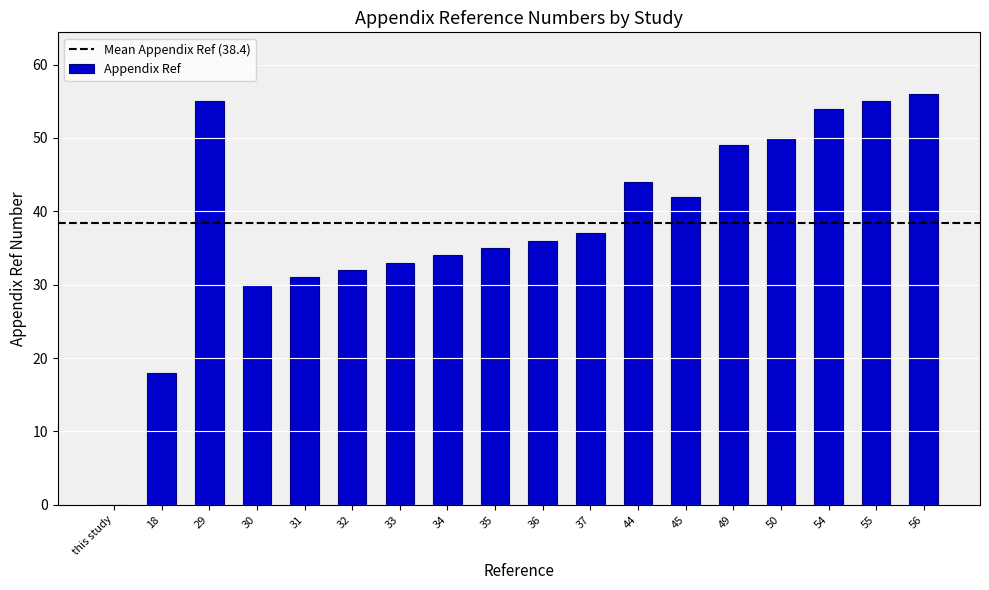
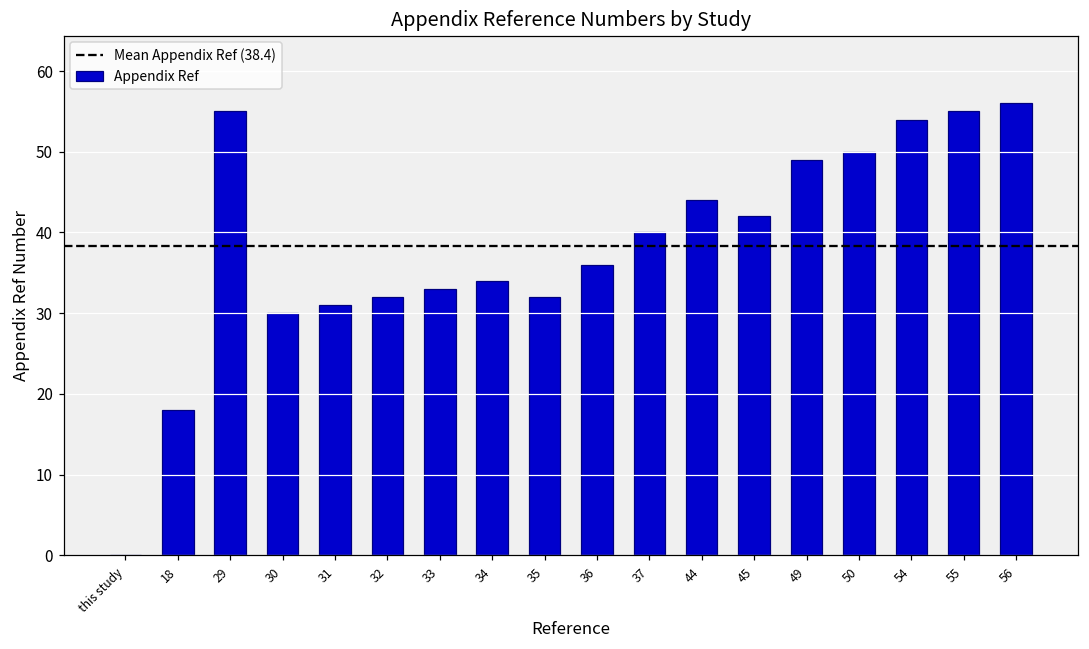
  {
    "this study": 0,
    "18": 18,
    "29": 55,
    "30": 30,
    "31": 31,
    "32": 32,
    "33": 33,
    "34": 34,
-   "35": 35,
+   "35": 32,
    "36": 36,
-   "37": 37,
+   "37": 40,
    "44": 44,
    "45": 42,
    "49": 49,
    "50": 50,
    "54": 54,
    "55": 55,
    "56": 56
  }
